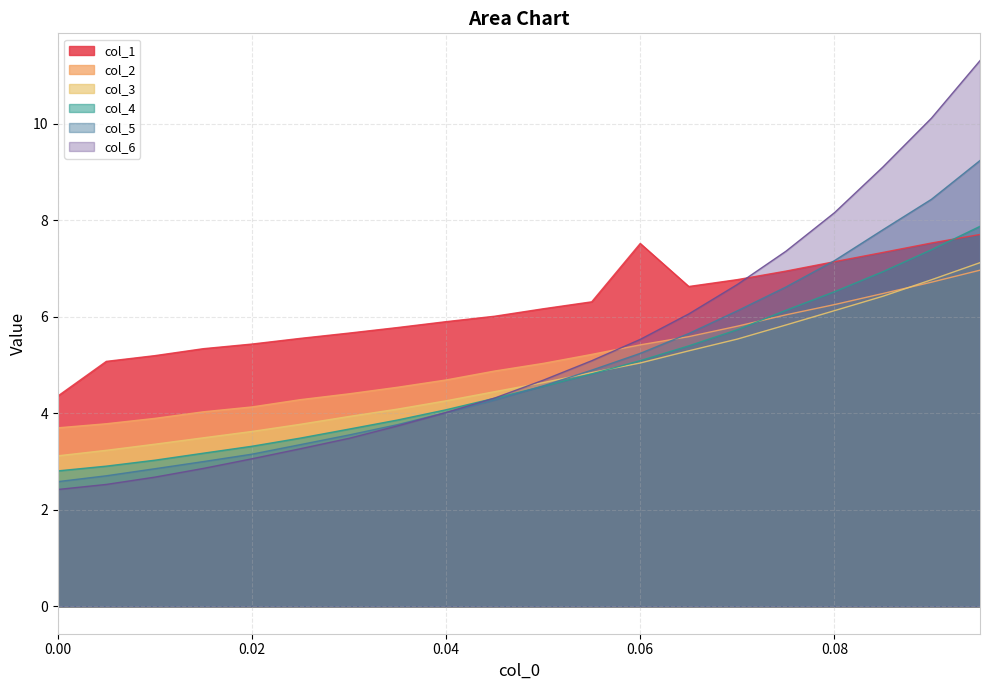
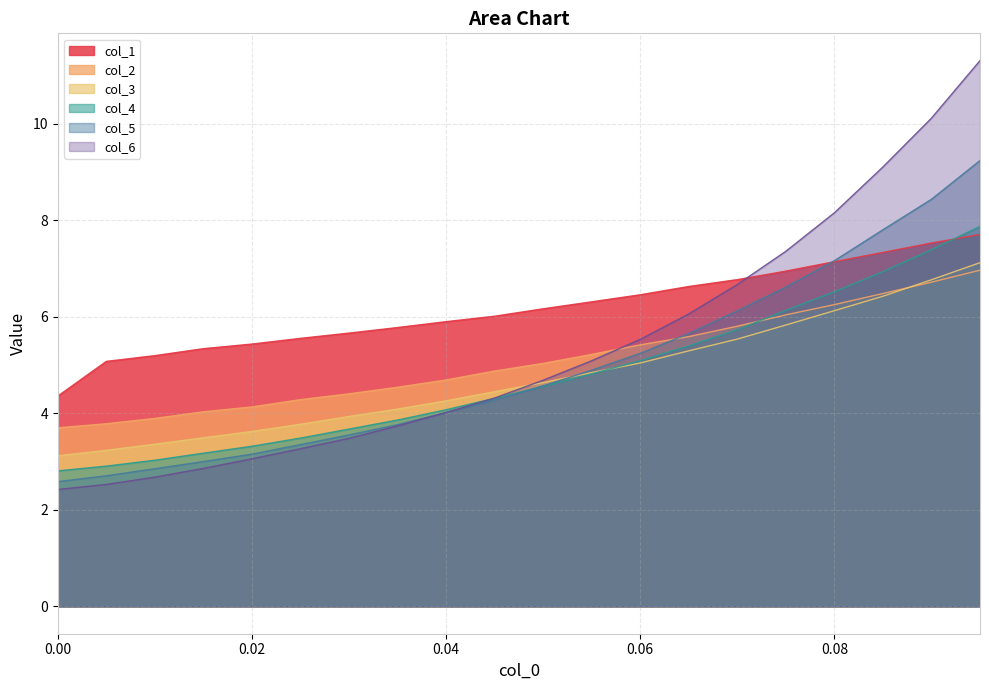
  {
    "col_1": {
      "0.00": 4.4,
      "0.02": 5.4,
      "0.04": 5.9,
-     "0.06": 7.5
+     "0.06": 6.5
    }
  }
